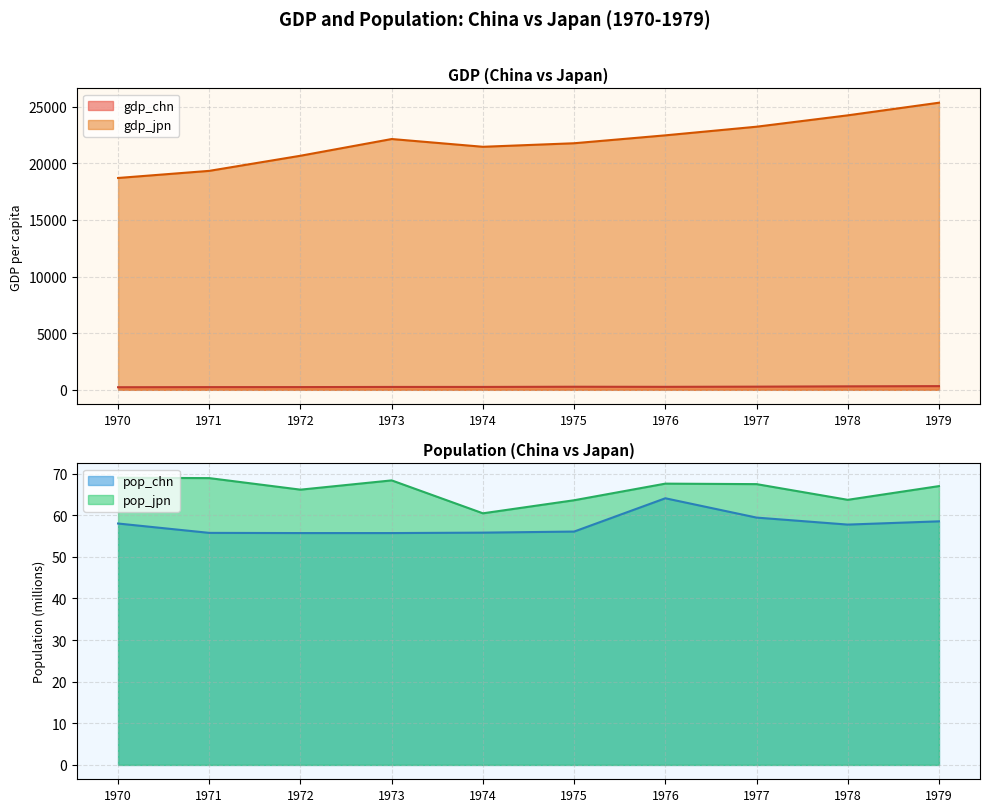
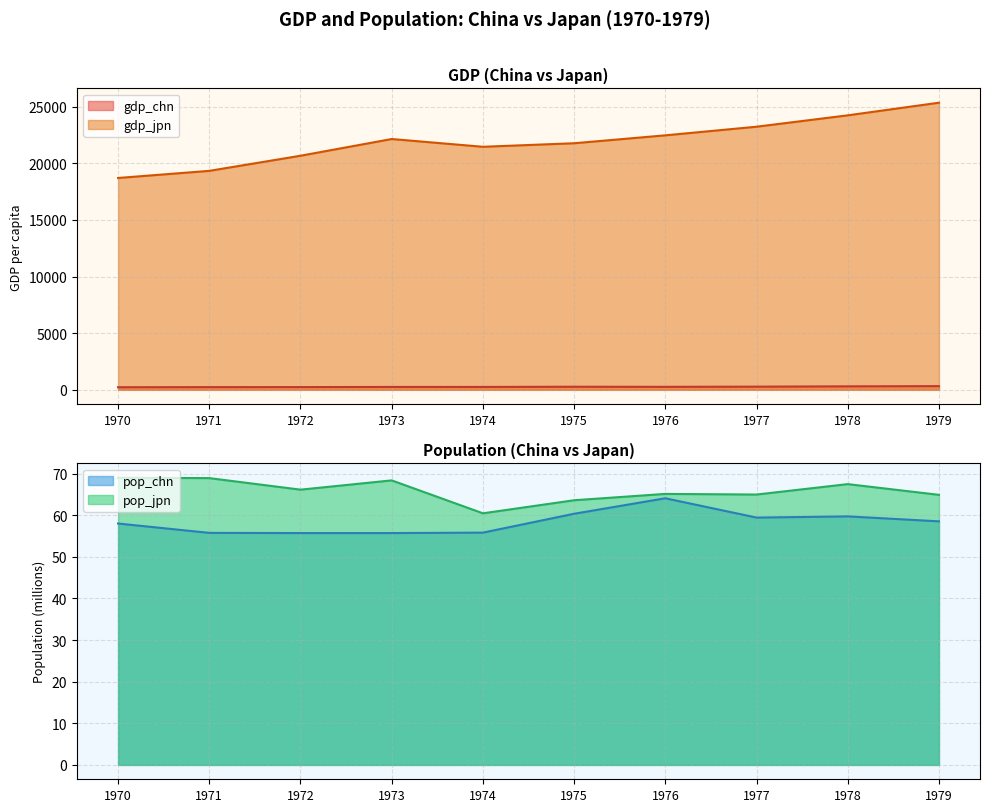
  {
    "Population (China vs Japan)": {
      "pop_chn": {
        "1970": 58,
        "1971": 56,
        "1972": 56,
        "1973": 56,
        "1974": 56,
-       "1975": 56,
+       "1975": 60,
        "1976": 64,
        "1977": 59,
-       "1978": 58,
+       "1978": 60,
        "1979": 59
      },
      "pop_jpn": {
        "1971": 69,
        "1972": 66,
        "1973": 68,
        "1974": 60,
        "1975": 64,
-       "1976": 68,
-       "1977": 67,
-       "1978": 64,
-       "1979": 67
+       "1976": 65,
+       "1977": 65,
+       "1978": 67,
+       "1979": 65
      }
    }
  }
